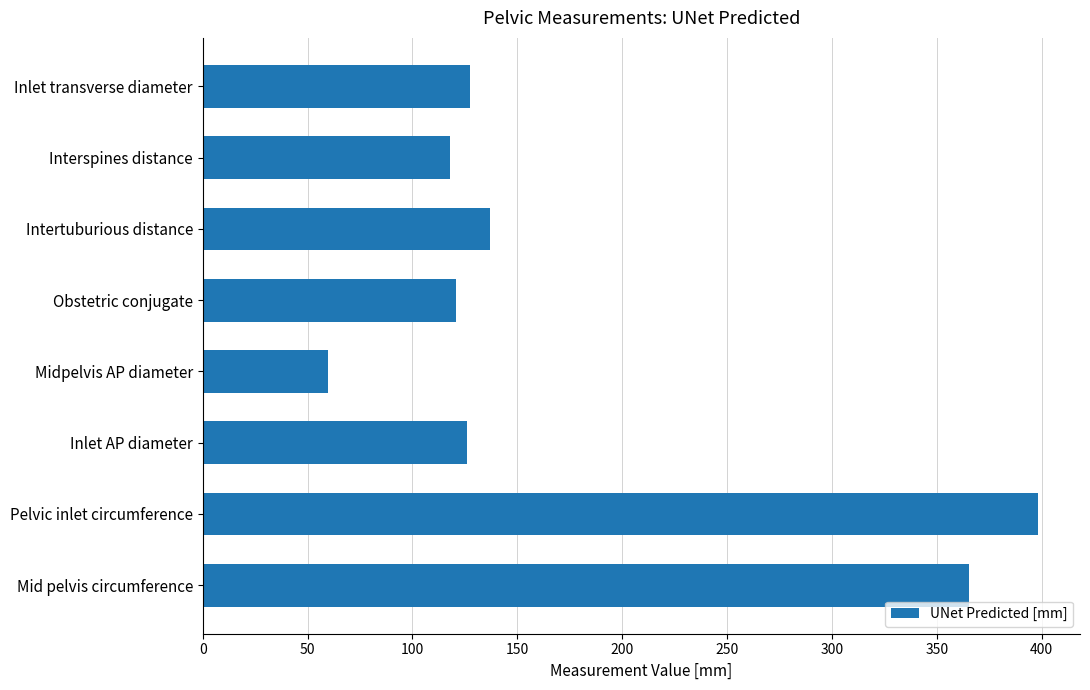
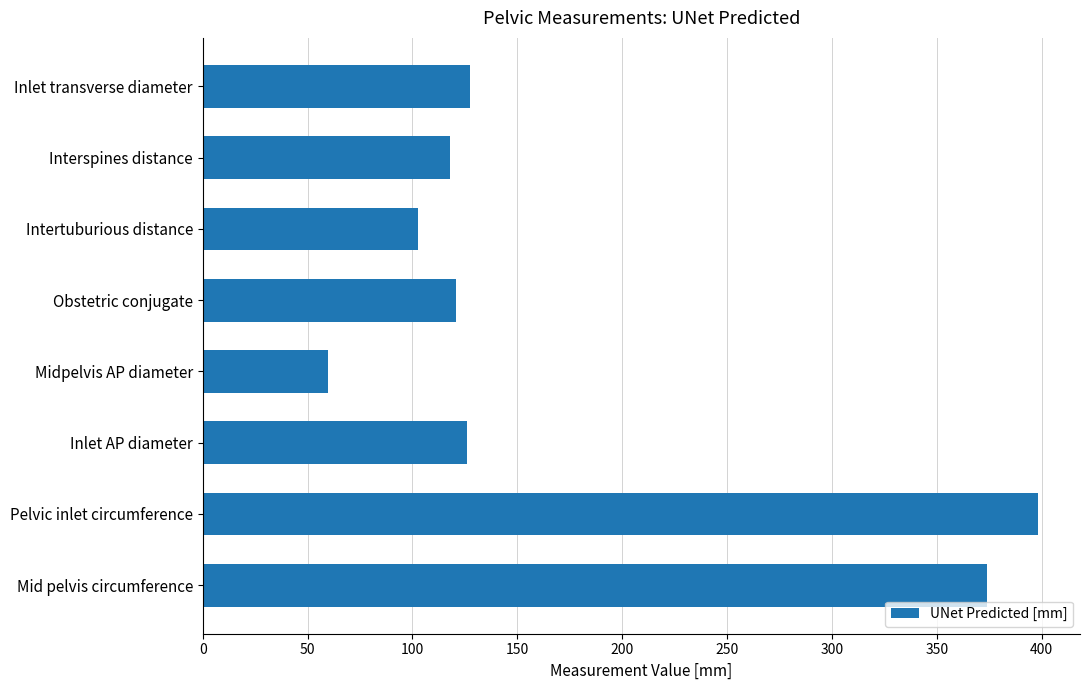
  {
    "Inlet transverse diameter": 127,
    "Interspines distance": 118,
-   "Intertuburious distance": 137,
+   "Intertuburious distance": 102,
    "Obstetric conjugate": 121,
    "Midpelvis AP diameter": 60,
    "Inlet AP diameter": 126,
    "Pelvic inlet circumference": 398,
-   "Mid pelvis circumference": 365
+   "Mid pelvis circumference": 374
  }
